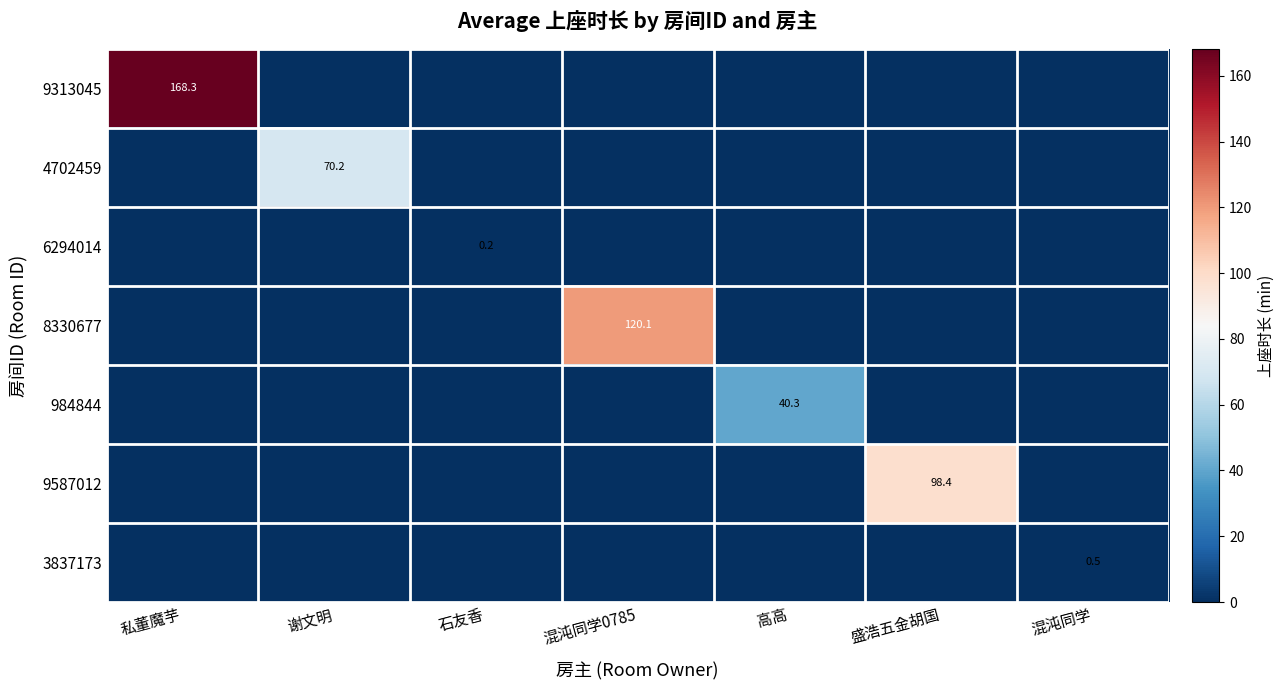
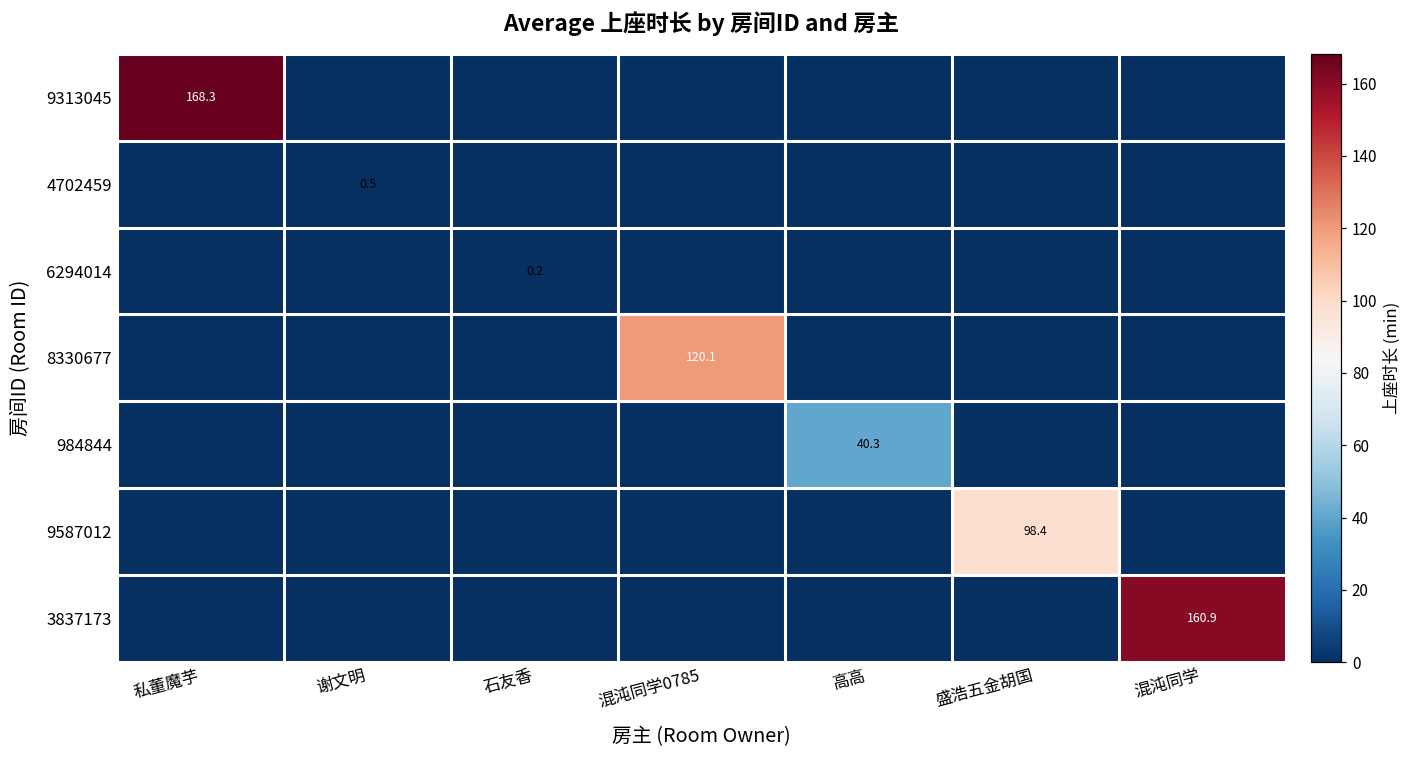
  {
    "9313045": {
      "私董魔芋": 168.3
    },
    "4702459": {
-     "谢文明": 70.2
+     "谢文明": 0.5
    },
    "6294014": {
      "石友香": 0.2
    },
    "8330677": {
      "混沌同学0785": 120.1
    },
    "984844": {
      "高高": 40.3
    },
    "9587012": {
      "盛浩五金胡国": 98.4
    },
    "3837173": {
-     "混沌同学": 0.5
+     "混沌同学": 160.9
    }
  }
